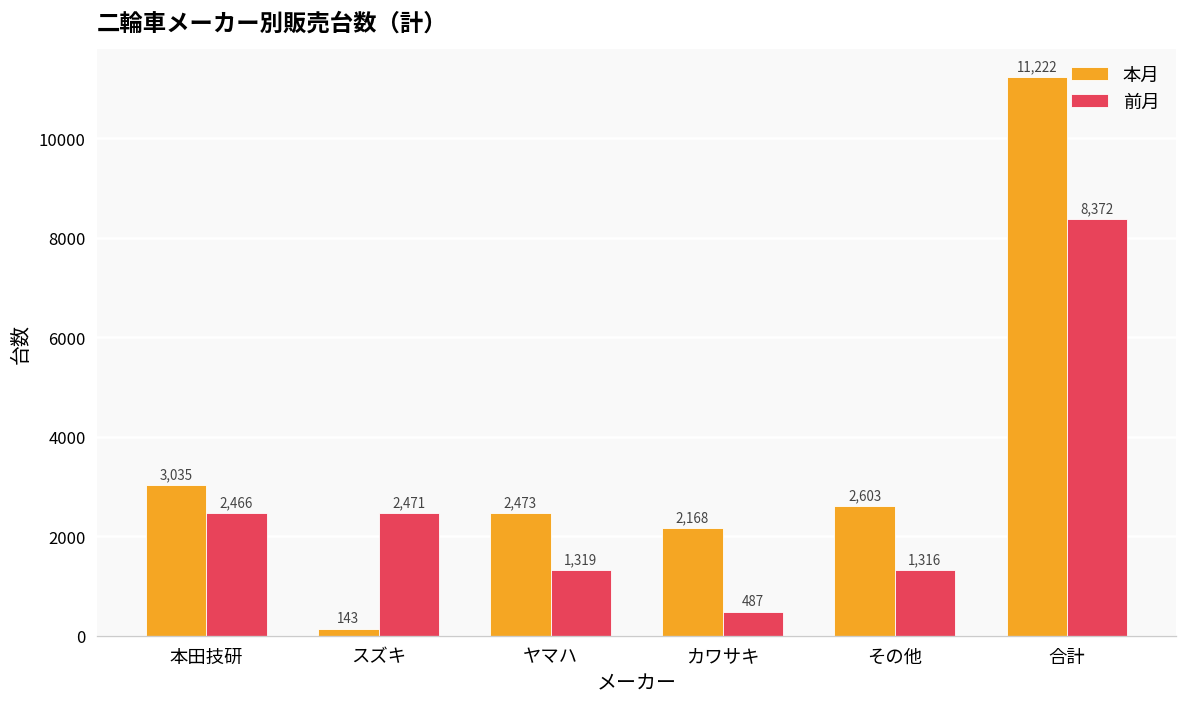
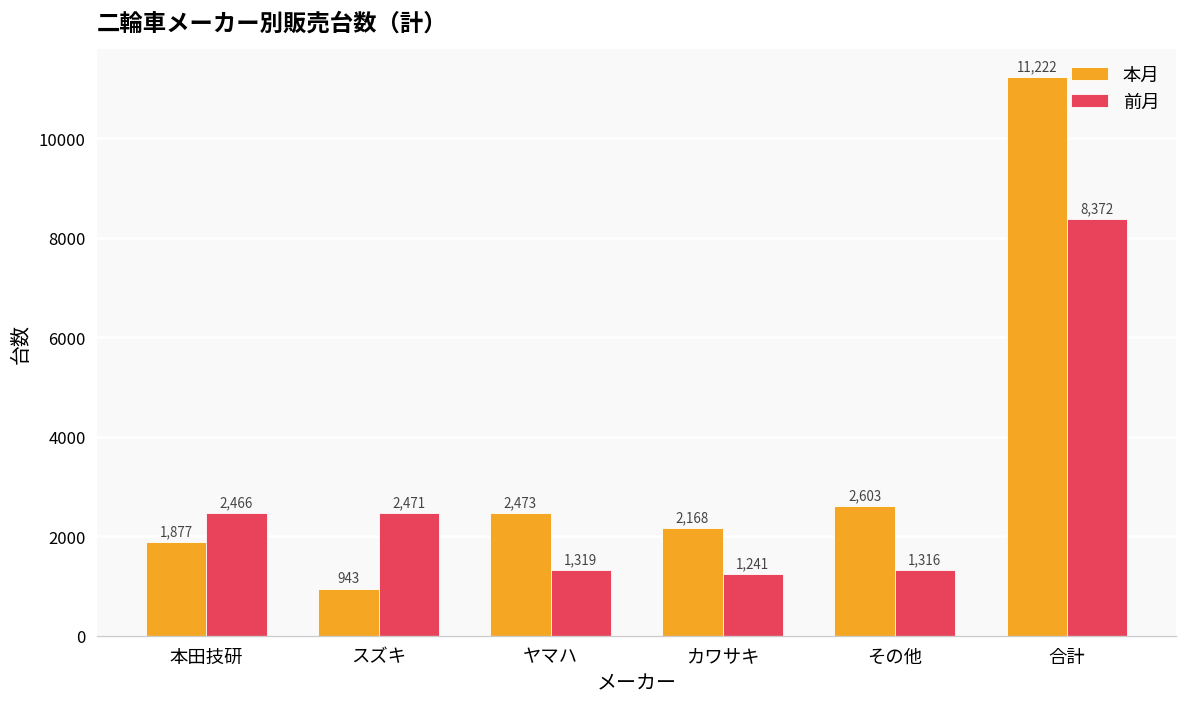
  {
    "本月": {
-     "本田技研": "3,035",
-     "スズキ": "143",
+     "本田技研": "1,877",
+     "スズキ": "943",
      "ヤマハ": "2,473",
      "カワサキ": "2,168",
      "その他": "2,603",
      "合計": "11,222"
    },
    "前月": {
      "本田技研": "2,466",
      "スズキ": "2,471",
      "ヤマハ": "1,319",
-     "カワサキ": "487",
+     "カワサキ": "1,241",
      "その他": "1,316",
      "合計": "8,372"
    }
  }
